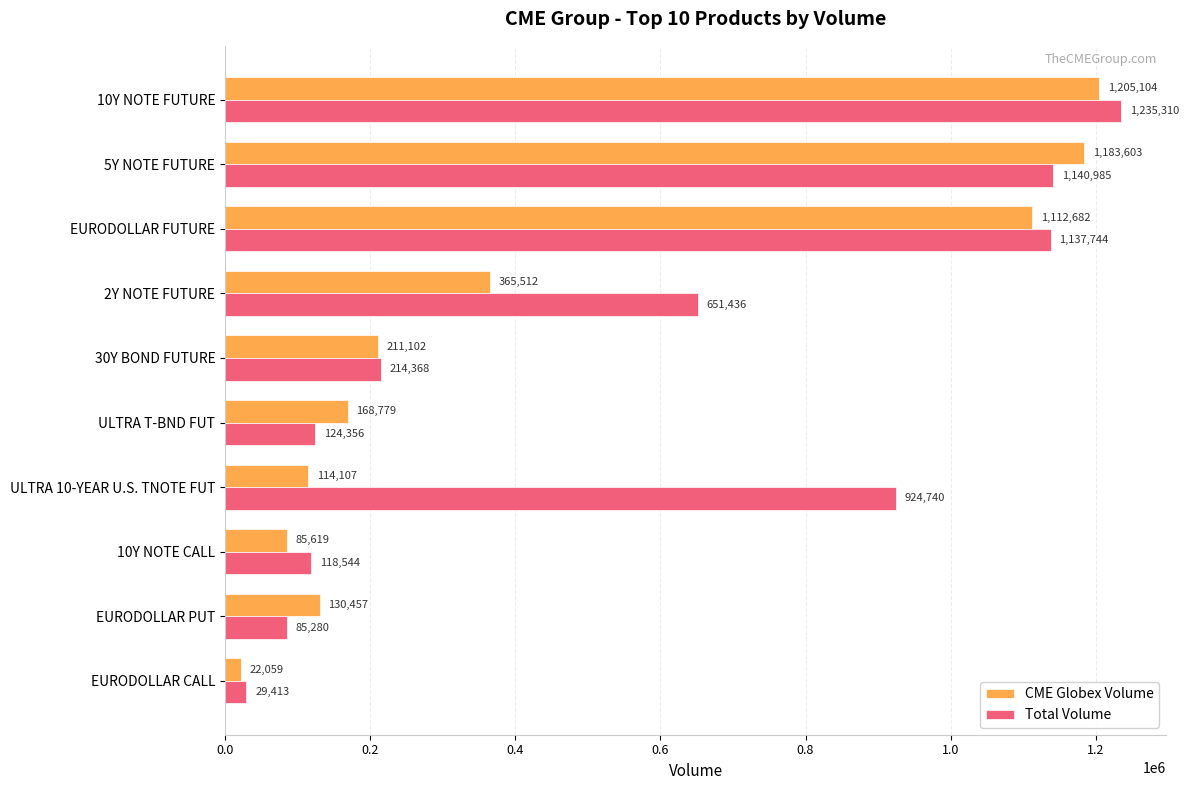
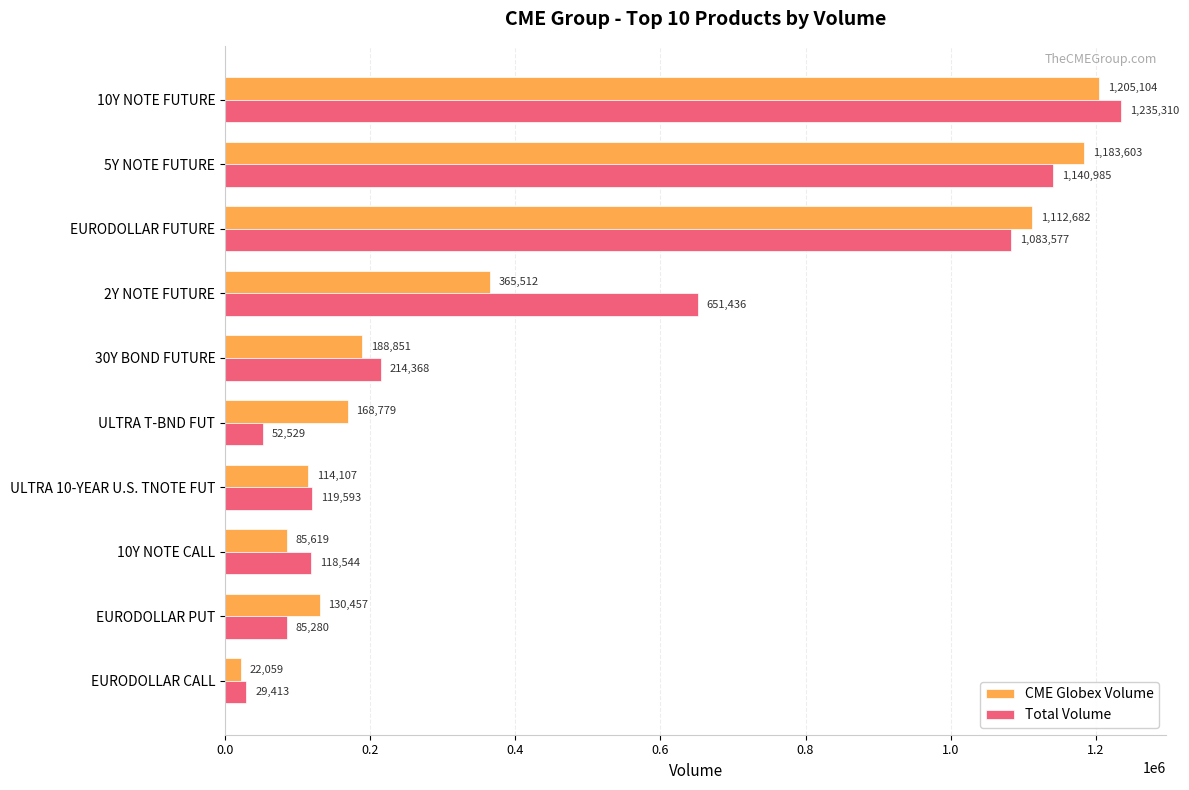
  {
    "CME Globex Volume": {
      "10Y NOTE FUTURE": "1,205,104",
      "5Y NOTE FUTURE": "1,183,603",
      "EURODOLLAR FUTURE": "1,112,682",
      "2Y NOTE FUTURE": "365,512",
-     "30Y BOND FUTURE": "211,102",
+     "30Y BOND FUTURE": "188,851",
      "ULTRA T-BND FUT": "168,779",
      "ULTRA 10-YEAR U.S. TNOTE FUT": "114,107",
      "10Y NOTE CALL": "85,619",
      "EURODOLLAR PUT": "130,457",
      "EURODOLLAR CALL": "22,059"
    },
    "Total Volume": {
      "10Y NOTE FUTURE": "1,235,310",
      "5Y NOTE FUTURE": "1,140,985",
-     "EURODOLLAR FUTURE": "1,137,744",
+     "EURODOLLAR FUTURE": "1,083,577",
      "2Y NOTE FUTURE": "651,436",
      "30Y BOND FUTURE": "214,368",
-     "ULTRA T-BND FUT": "124,356",
-     "ULTRA 10-YEAR U.S. TNOTE FUT": "924,740",
+     "ULTRA T-BND FUT": "52,529",
+     "ULTRA 10-YEAR U.S. TNOTE FUT": "119,593",
      "10Y NOTE CALL": "118,544",
      "EURODOLLAR PUT": "85,280",
      "EURODOLLAR CALL": "29,413"
    }
  }
